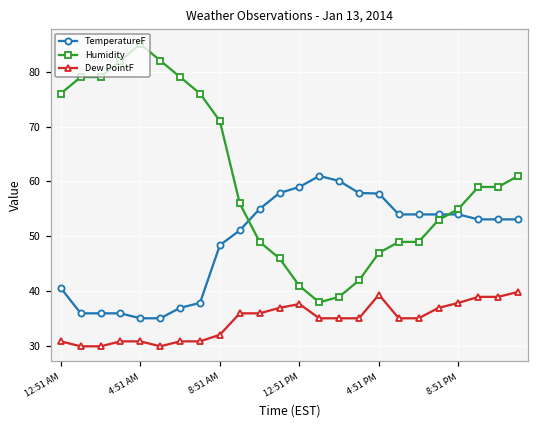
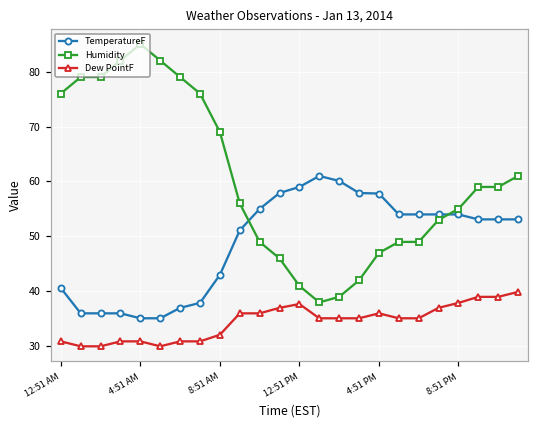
  {
    "TemperatureF": {
      "12:51 AM": 41,
      "4:51 AM": 35,
-     "8:51 AM": 48,
+     "8:51 AM": 43,
      "12:51 PM": 59,
      "4:51 PM": 58,
      "8:51 PM": 54
    },
    "Humidity": {
      "12:51 AM": 76,
-     "8:51 AM": 71,
+     "8:51 AM": 69,
      "12:51 PM": 41,
      "4:51 PM": 47,
      "8:51 PM": 55
    },
    "Dew PointF": {
      "12:51 AM": 31,
      "4:51 AM": 31,
      "8:51 AM": 32,
      "12:51 PM": 38,
-     "4:51 PM": 39,
+     "4:51 PM": 36,
      "8:51 PM": 38
    }
  }
